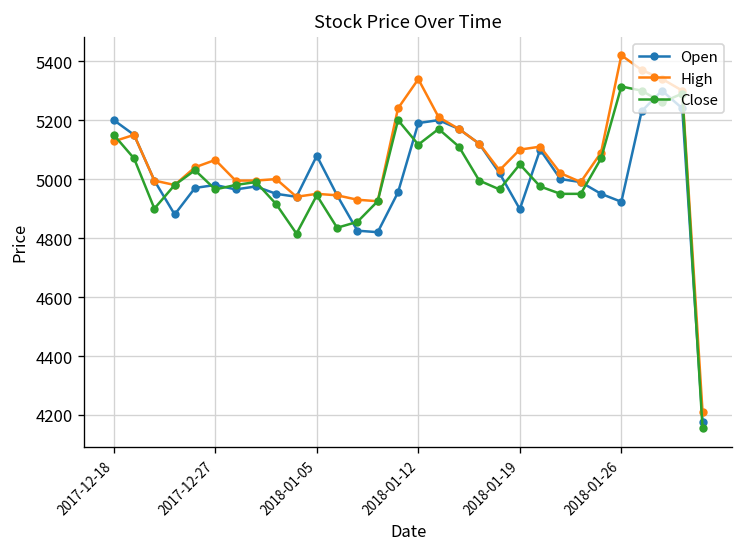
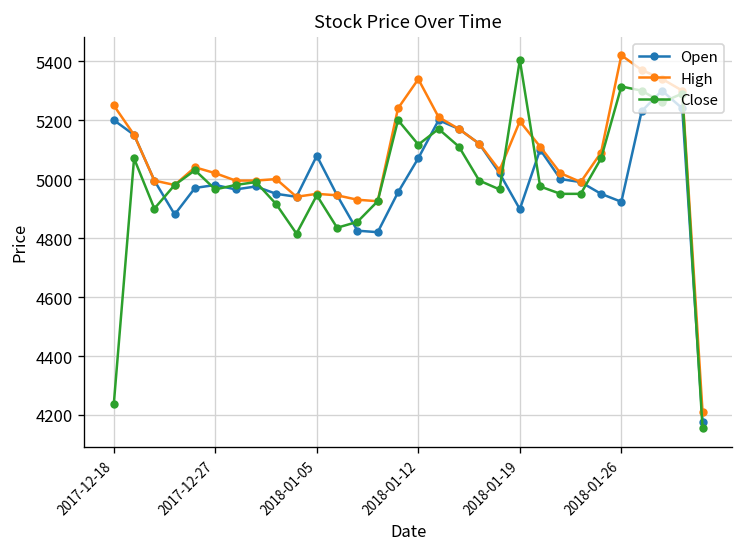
  {
    "Open": {
      "2017-12-18": 5200,
      "2017-12-27": 4980,
      "2018-01-05": 5080,
-     "2018-01-12": 5190,
+     "2018-01-12": 5070,
      "2018-01-19": 4900,
      "2018-01-26": 4920
    },
    "High": {
-     "2017-12-18": 5130,
-     "2017-12-27": 5070,
+     "2017-12-18": 5250,
+     "2017-12-27": 5020,
      "2018-01-12": 5340,
-     "2018-01-19": 5100,
+     "2018-01-19": 5200,
      "2018-01-26": 5420
    },
    "Close": {
-     "2017-12-18": 5150,
+     "2017-12-18": 4240,
      "2017-12-27": 4970,
      "2018-01-12": 5120,
-     "2018-01-19": 5050,
+     "2018-01-19": 5400,
      "2018-01-26": 5310
    }
  }
